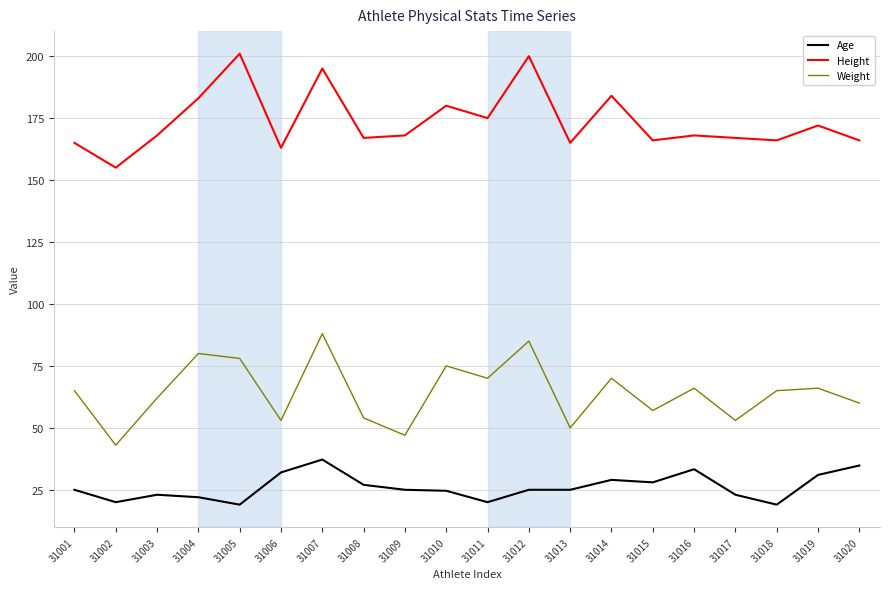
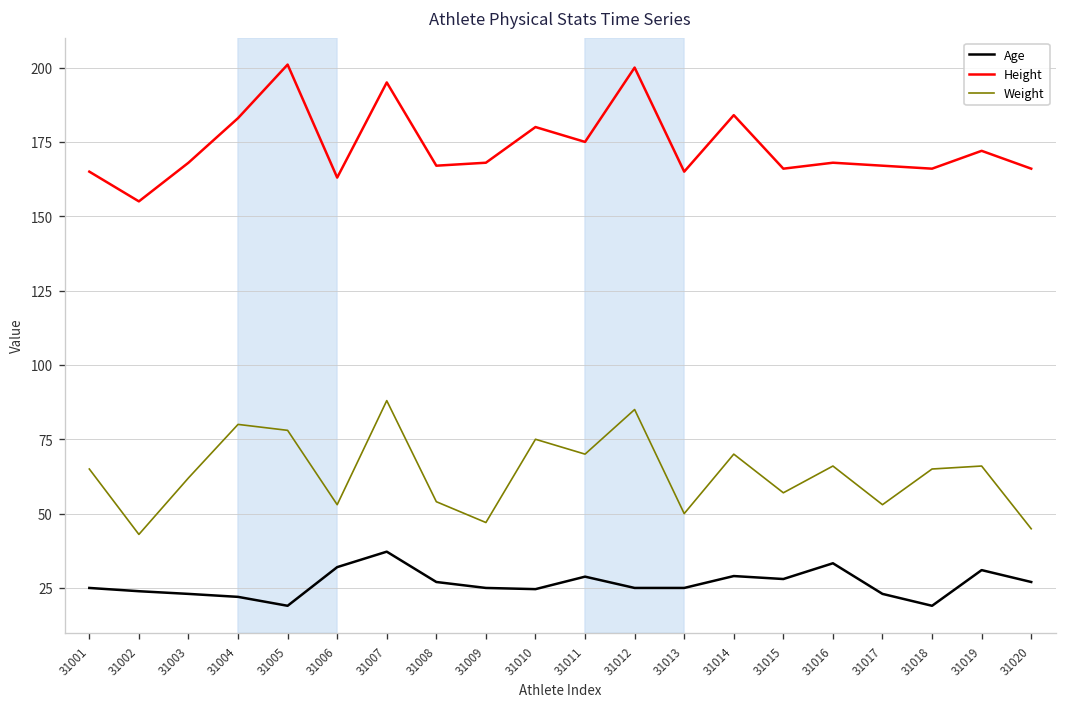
  {
    "Age": {
      "31001": 25,
-     "31002": 20,
+     "31002": 24,
      "31003": 23,
      "31004": 22,
      "31005": 19,
      "31006": 32,
      "31007": 37,
      "31008": 27,
      "31009": 25,
      "31010": 25,
-     "31011": 20,
+     "31011": 29,
      "31012": 25,
      "31013": 25,
      "31014": 29,
      "31015": 28,
      "31016": 33,
      "31017": 23,
      "31018": 19,
      "31019": 31,
-     "31020": 35
+     "31020": 27
    },
    "Height": {
      "31001": 165,
      "31002": 155,
      "31003": 168,
      "31004": 183,
      "31005": 201,
      "31006": 163,
      "31007": 195,
      "31008": 167,
      "31009": 168,
      "31010": 180,
      "31011": 175,
      "31012": 200,
      "31013": 165,
      "31014": 184,
      "31015": 166,
      "31016": 168,
      "31017": 167,
      "31018": 166,
      "31019": 172,
      "31020": 166
    },
    "Weight": {
      "31001": 65,
      "31002": 43,
      "31003": 62,
      "31004": 80,
      "31005": 78,
      "31006": 53,
      "31007": 88,
      "31008": 54,
      "31009": 47,
      "31010": 75,
      "31011": 70,
      "31012": 85,
      "31013": 50,
      "31014": 70,
      "31015": 57,
      "31016": 66,
      "31017": 53,
      "31018": 65,
      "31019": 66,
-     "31020": 60
+     "31020": 45
    }
  }
